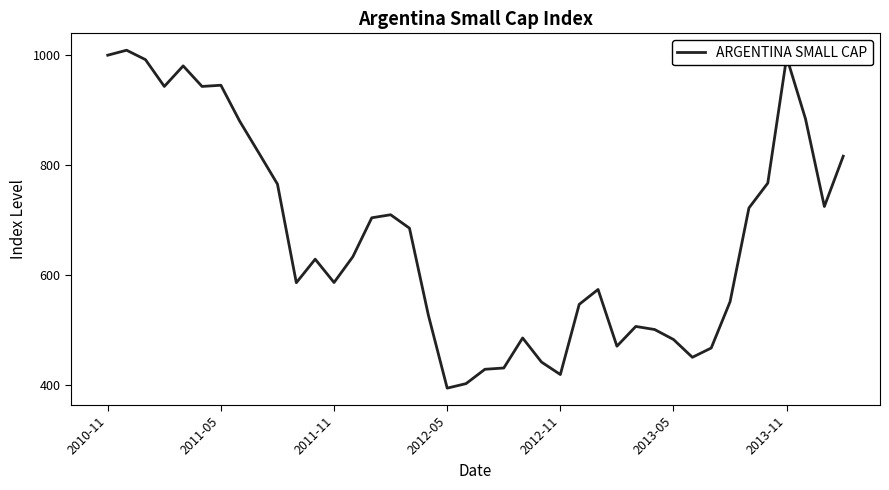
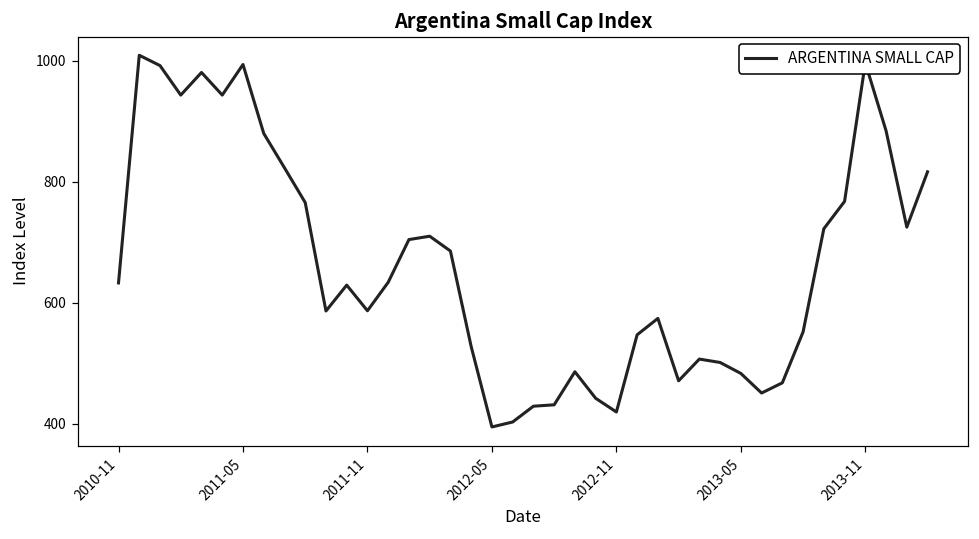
  {
-   "2010-11": 1000,
-   "2011-05": 950,
+   "2010-11": 630,
+   "2011-05": 990,
    "2011-11": 590,
    "2012-05": 390,
    "2012-11": 420,
    "2013-05": 480
  }
